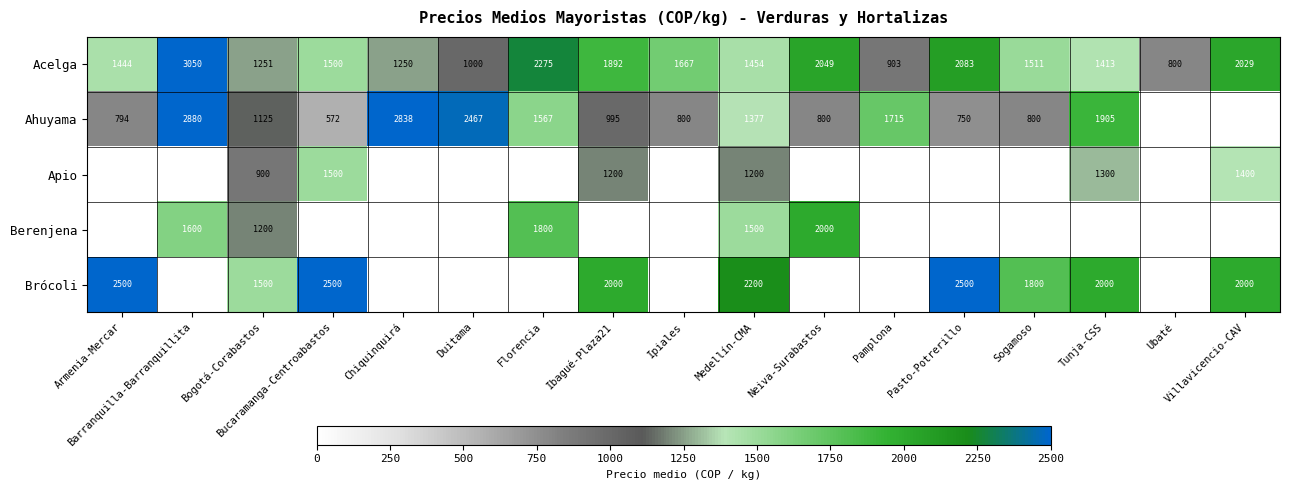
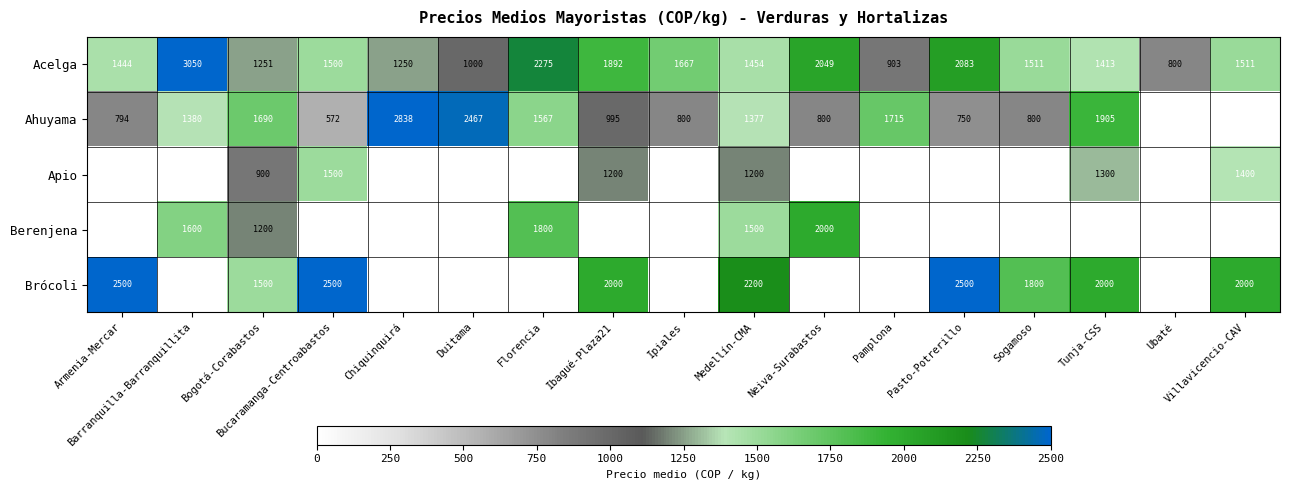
  {
    "Acelga": {
      "Armenia-Mercar": 1444,
      "Barranquilla-Barranquillita": 3050,
      "Bogotá-Corabastos": 1251,
      "Bucaramanga-Centroabastos": 1500,
      "Chiquinquirá": 1250,
      "Duitama": 1000,
      "Florencia": 2275,
      "Ibagué-Plaza21": 1892,
      "Ipiales": 1667,
      "Medellín-CMA": 1454,
      "Neiva-Surabastos": 2049,
      "Pamplona": 903,
      "Pasto-Potrerillo": 2083,
      "Sogamoso": 1511,
      "Tunja-CSS": 1413,
      "Ubaté": 800,
-     "Villavicencio-CAV": 2029
+     "Villavicencio-CAV": 1511
    },
    "Ahuyama": {
      "Armenia-Mercar": 794,
-     "Barranquilla-Barranquillita": 2880,
-     "Bogotá-Corabastos": 1125,
+     "Barranquilla-Barranquillita": 1380,
+     "Bogotá-Corabastos": 1690,
      "Bucaramanga-Centroabastos": 572,
      "Chiquinquirá": 2838,
      "Duitama": 2467,
      "Florencia": 1567,
      "Ibagué-Plaza21": 995,
      "Ipiales": 800,
      "Medellín-CMA": 1377,
      "Neiva-Surabastos": 800,
      "Pamplona": 1715,
      "Pasto-Potrerillo": 750,
      "Sogamoso": 800,
      "Tunja-CSS": 1905
    },
    "Apio": {
      "Bogotá-Corabastos": 900,
      "Bucaramanga-Centroabastos": 1500,
      "Ibagué-Plaza21": 1200,
      "Medellín-CMA": 1200,
      "Tunja-CSS": 1300,
      "Villavicencio-CAV": 1400
    },
    "Berenjena": {
      "Barranquilla-Barranquillita": 1600,
      "Bogotá-Corabastos": 1200,
      "Florencia": 1800,
      "Medellín-CMA": 1500,
      "Neiva-Surabastos": 2000
    },
    "Brócoli": {
      "Armenia-Mercar": 2500,
      "Bogotá-Corabastos": 1500,
      "Bucaramanga-Centroabastos": 2500,
      "Ibagué-Plaza21": 2000,
      "Medellín-CMA": 2200,
      "Pasto-Potrerillo": 2500,
      "Sogamoso": 1800,
      "Tunja-CSS": 2000,
      "Villavicencio-CAV": 2000
    }
  }
